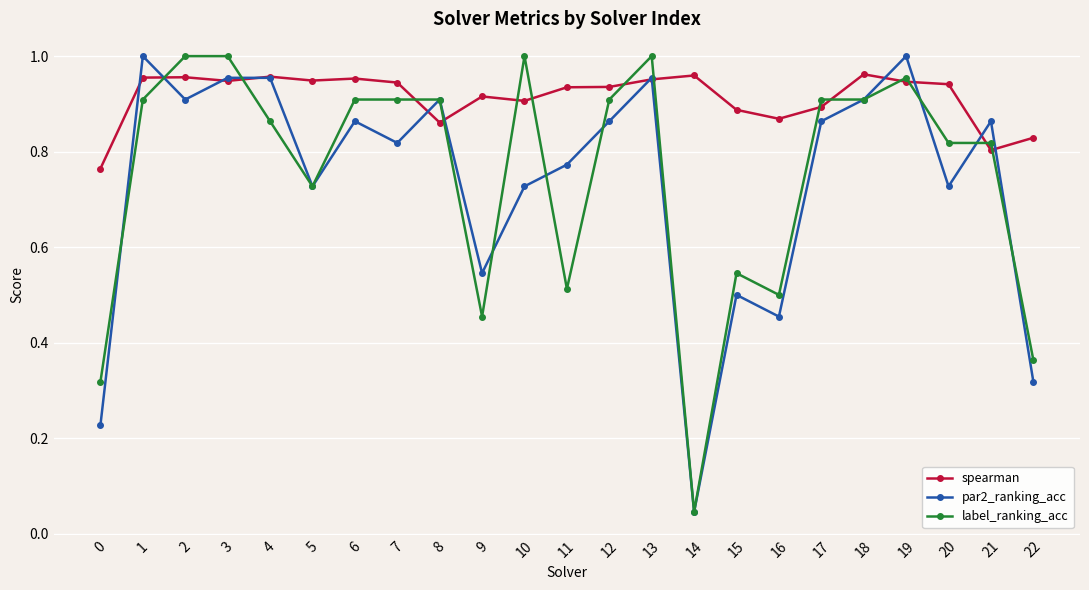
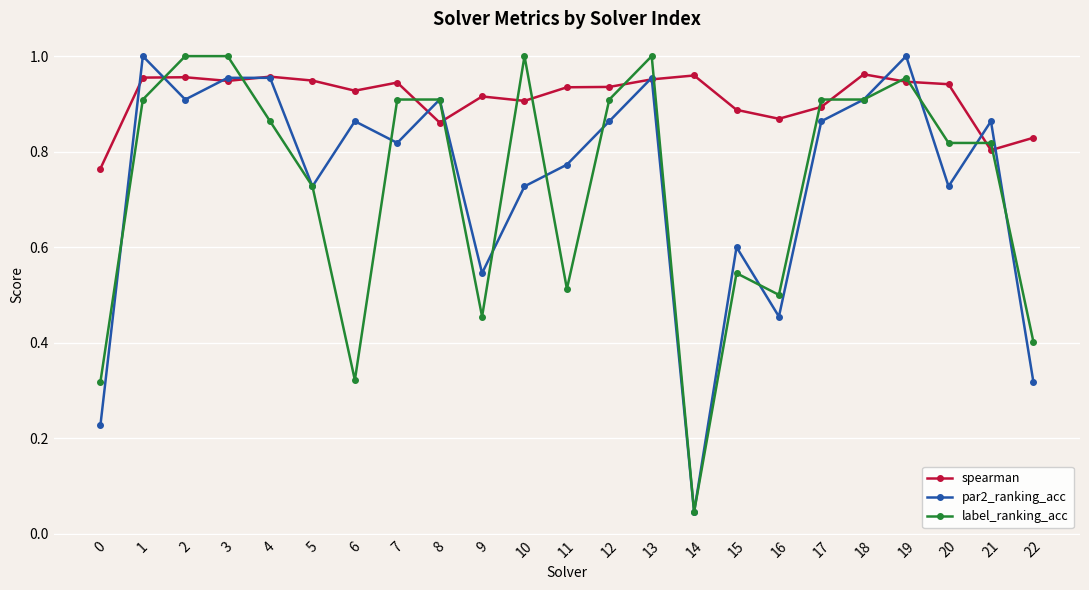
  {
    "spearman": {
      "0": 0.76,
      "1": 0.96,
      "2": 0.96,
      "3": 0.95,
      "5": 0.95,
-     "6": 0.95,
+     "6": 0.93,
      "7": 0.94,
      "8": 0.86,
      "9": 0.92,
      "10": 0.91,
      "11": 0.93,
      "12": 0.94,
      "14": 0.96,
      "15": 0.89,
      "16": 0.87,
      "17": 0.89,
      "18": 0.96,
      "19": 0.95,
      "20": 0.94,
      "21": 0.80,
      "22": 0.83
    },
    "par2_ranking_acc": {
      "0": 0.23,
      "1": 1.0,
      "2": 0.91,
      "3": 0.95,
      "6": 0.86,
      "7": 0.82,
      "9": 0.55,
      "10": 0.73,
      "11": 0.77,
      "12": 0.86,
-     "15": 0.5,
+     "15": 0.6,
      "16": 0.45,
      "17": 0.86,
      "19": 1.0,
      "20": 0.73,
      "21": 0.86,
      "22": 0.32
    },
    "label_ranking_acc": {
      "0": 0.32,
      "1": 0.91,
      "2": 1.00,
      "3": 1.00,
      "4": 0.86,
-     "6": 0.91,
+     "6": 0.32,
      "7": 0.91,
      "9": 0.45,
      "10": 1.00,
      "11": 0.51,
      "12": 0.91,
      "13": 1.00,
      "15": 0.55,
      "16": 0.50,
      "17": 0.91,
      "19": 0.95,
      "20": 0.82,
      "21": 0.82,
-     "22": 0.36
+     "22": 0.40
    }
  }
